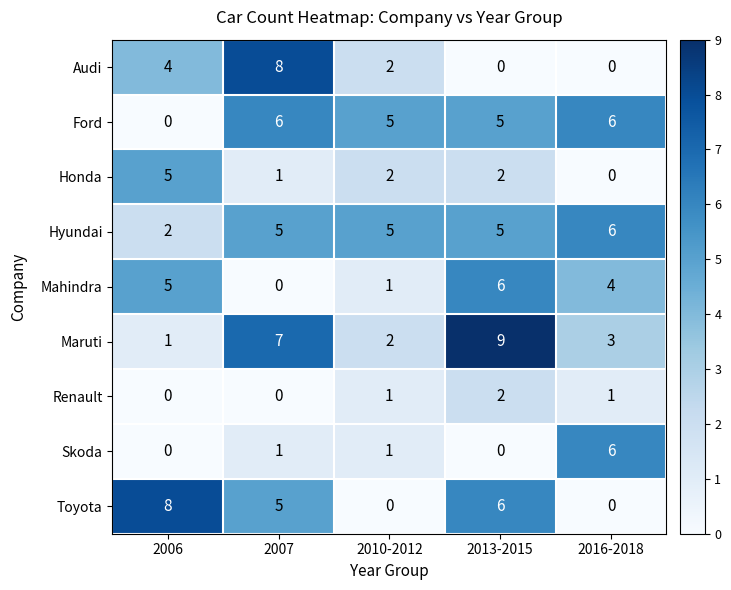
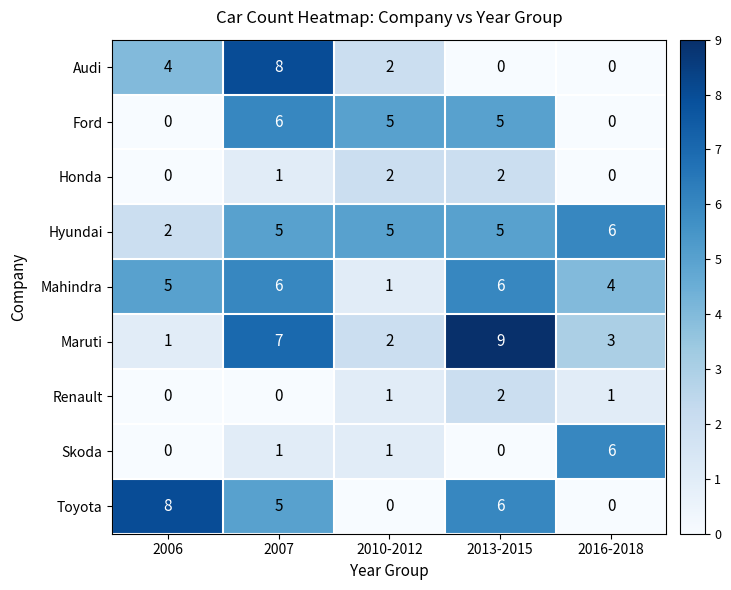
  {
    "Audi": {
      "2006": 4,
      "2007": 8,
      "2010-2012": 2,
      "2013-2015": 0,
      "2016-2018": 0
    },
    "Ford": {
      "2006": 0,
      "2007": 6,
      "2010-2012": 5,
      "2013-2015": 5,
-     "2016-2018": 6
+     "2016-2018": 0
    },
    "Honda": {
-     "2006": 5,
+     "2006": 0,
      "2007": 1,
      "2010-2012": 2,
      "2013-2015": 2,
      "2016-2018": 0
    },
    "Hyundai": {
      "2006": 2,
      "2007": 5,
      "2010-2012": 5,
      "2013-2015": 5,
      "2016-2018": 6
    },
    "Mahindra": {
      "2006": 5,
-     "2007": 0,
+     "2007": 6,
      "2010-2012": 1,
      "2013-2015": 6,
      "2016-2018": 4
    },
    "Maruti": {
      "2006": 1,
      "2007": 7,
      "2010-2012": 2,
      "2013-2015": 9,
      "2016-2018": 3
    },
    "Renault": {
      "2006": 0,
      "2007": 0,
      "2010-2012": 1,
      "2013-2015": 2,
      "2016-2018": 1
    },
    "Skoda": {
      "2006": 0,
      "2007": 1,
      "2010-2012": 1,
      "2013-2015": 0,
      "2016-2018": 6
    },
    "Toyota": {
      "2006": 8,
      "2007": 5,
      "2010-2012": 0,
      "2013-2015": 6,
      "2016-2018": 0
    }
  }
